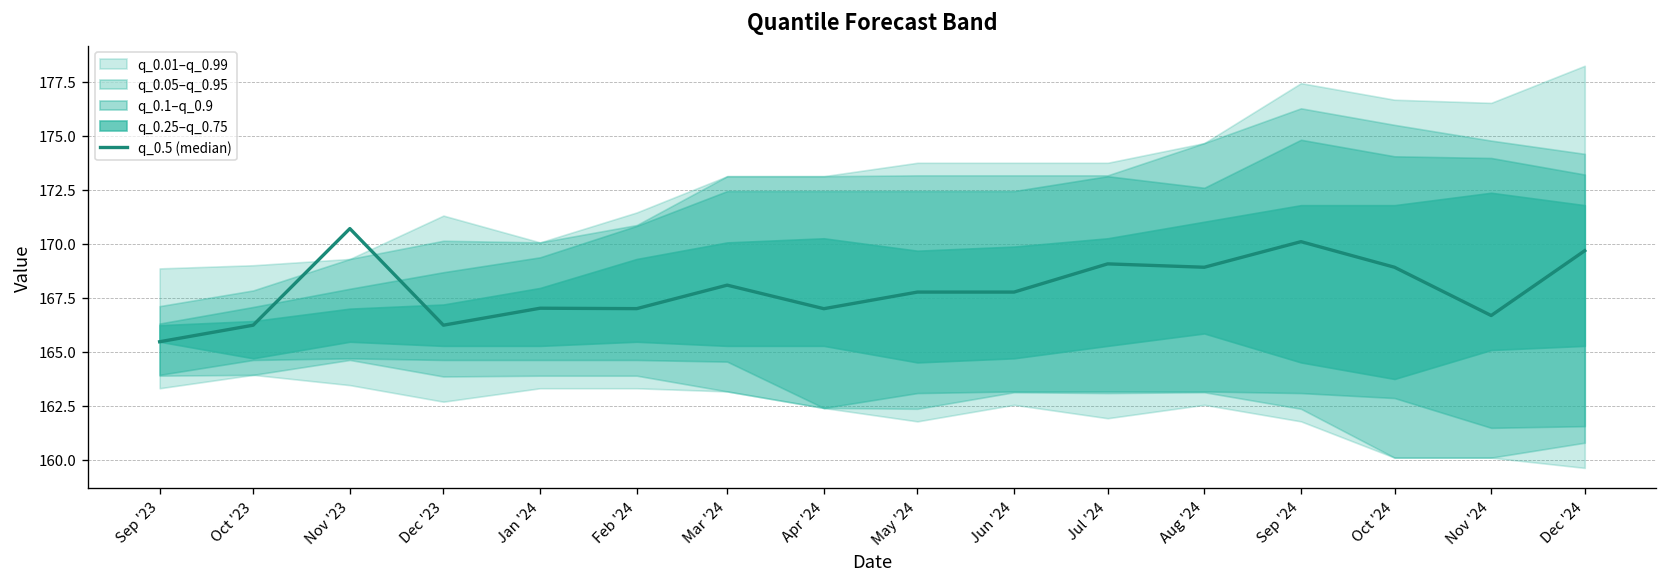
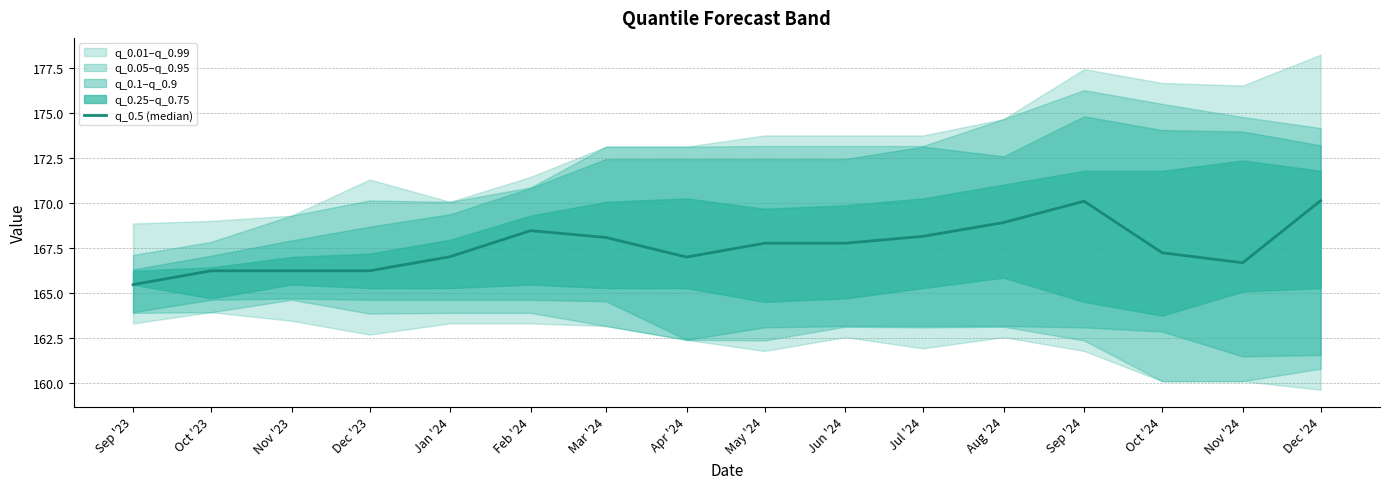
  {
    "q_0.5 (median)": {
      "Sep '23": 165.5,
      "Oct '23": 166.2,
-     "Nov '23": 170.7,
+     "Nov '23": 166.2,
      "Dec '23": 166.2,
      "Jan '24": 167.0,
-     "Feb '24": 167.0,
+     "Feb '24": 168.5,
      "Mar '24": 168.1,
      "Apr '24": 167.0,
      "May '24": 167.8,
      "Jun '24": 167.8,
-     "Jul '24": 169.1,
+     "Jul '24": 168.2,
      "Aug '24": 168.9,
      "Sep '24": 170.1,
-     "Oct '24": 168.9,
+     "Oct '24": 167.2,
      "Nov '24": 166.7,
-     "Dec '24": 169.7
+     "Dec '24": 170.1
    }
  }
